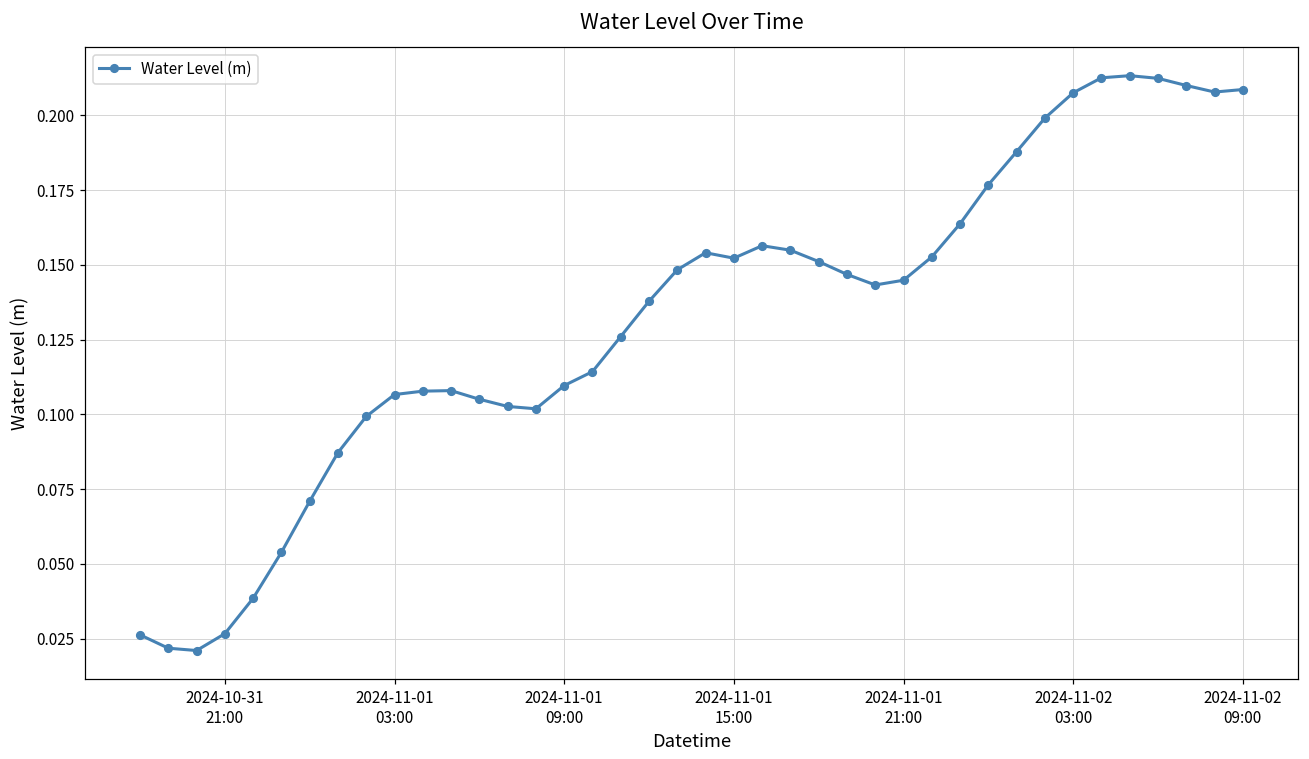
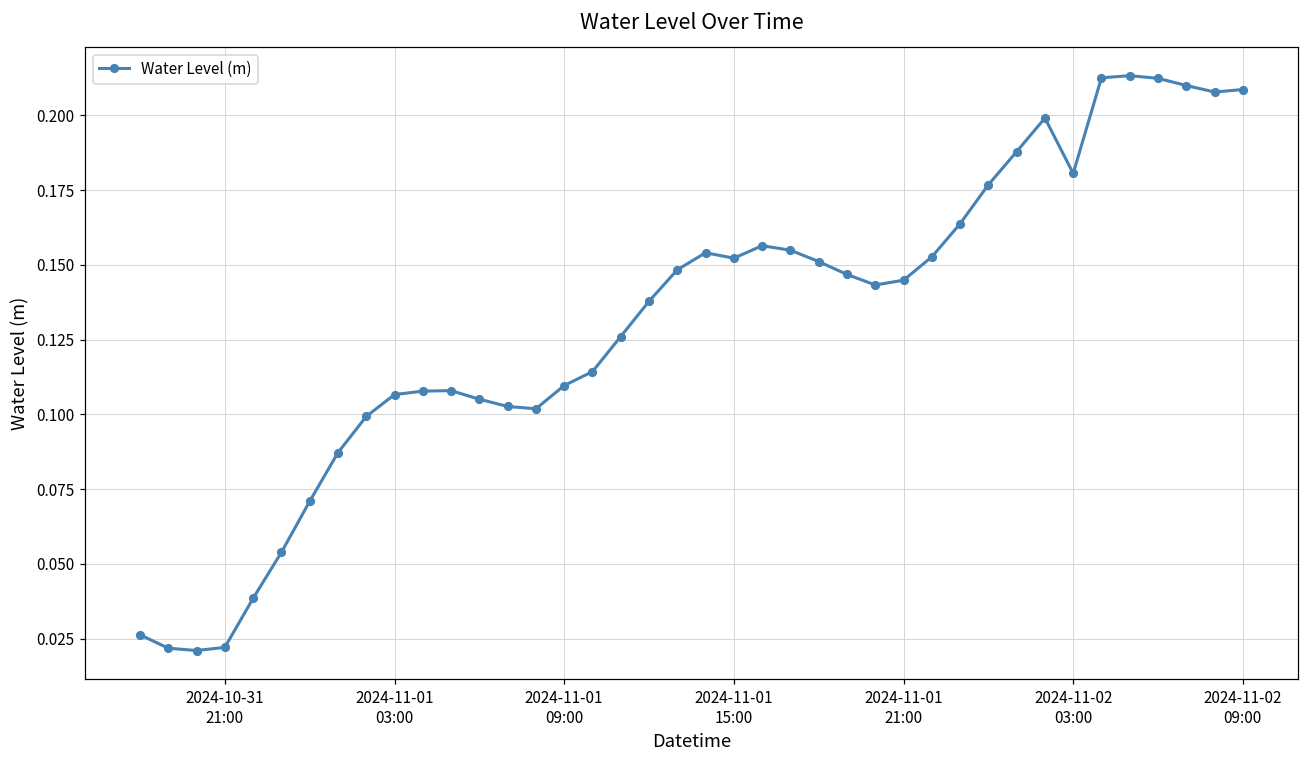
  {
-   "2024-10-31 21:00": 0.027,
+   "2024-10-31 21:00": 0.022,
    "2024-11-01 03:00": 0.107,
    "2024-11-01 09:00": 0.110,
    "2024-11-01 15:00": 0.152,
    "2024-11-01 21:00": 0.145,
-   "2024-11-02 03:00": 0.208,
+   "2024-11-02 03:00": 0.181,
    "2024-11-02 09:00": 0.209
  }
